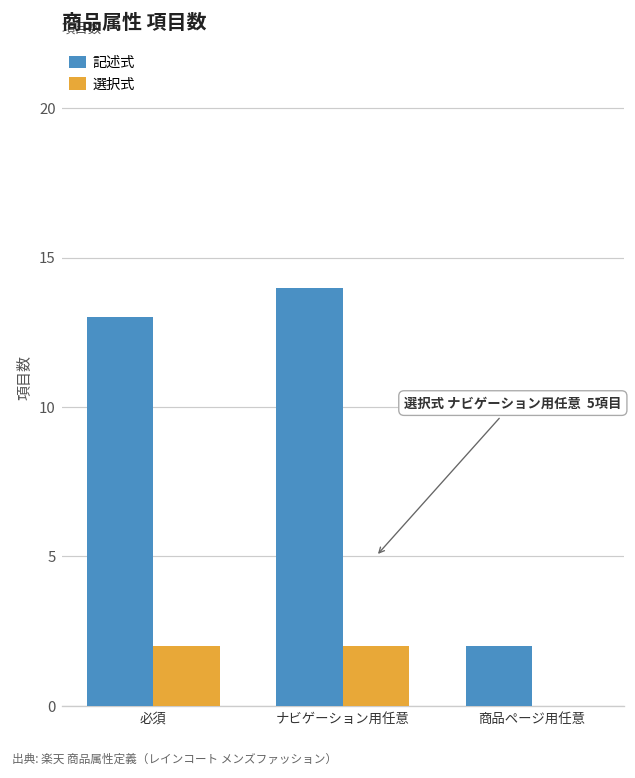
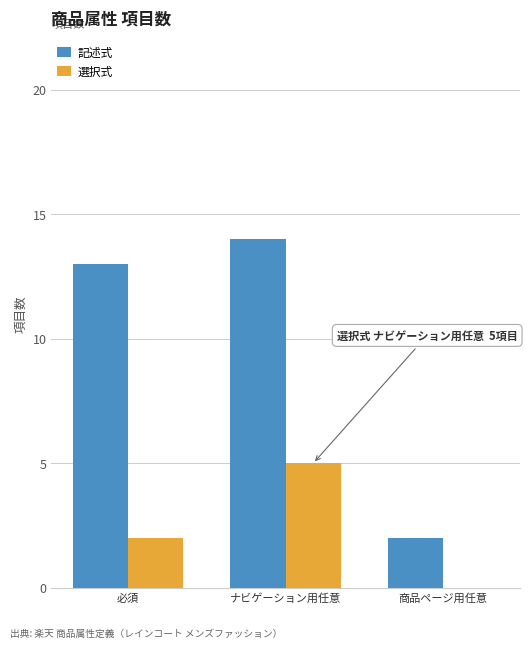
  {
    "記述式": {
      "必須": 13,
      "ナビゲーション用任意": 14,
      "商品ページ用任意": 2
    },
    "選択式": {
      "必須": 2,
-     "ナビゲーション用任意": 2,
+     "ナビゲーション用任意": 5,
      "商品ページ用任意": 0
    }
  }
